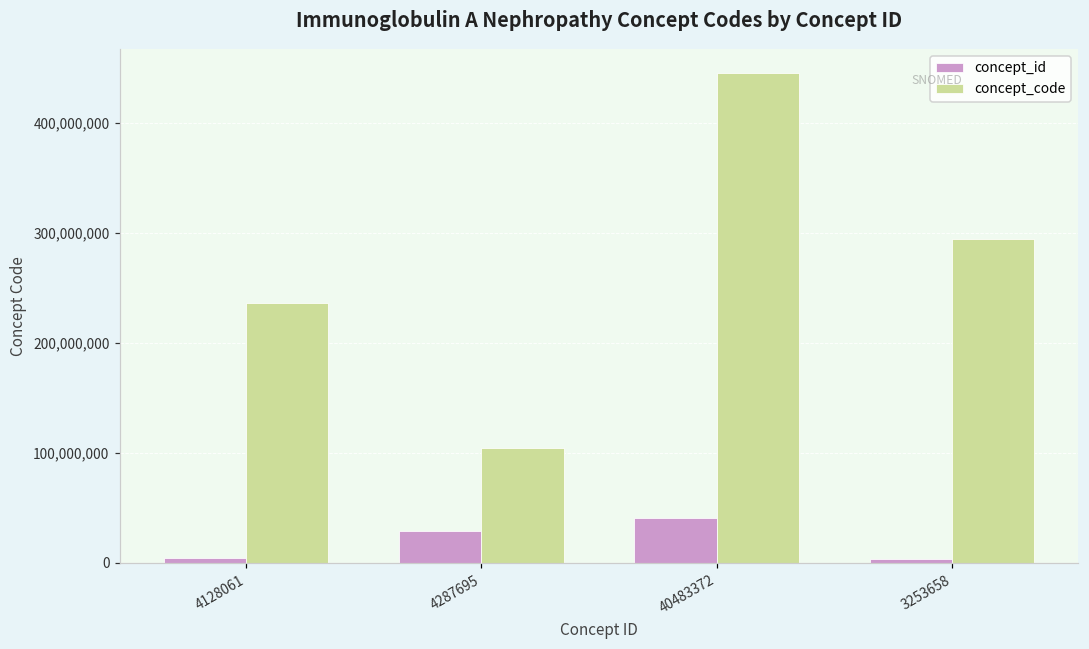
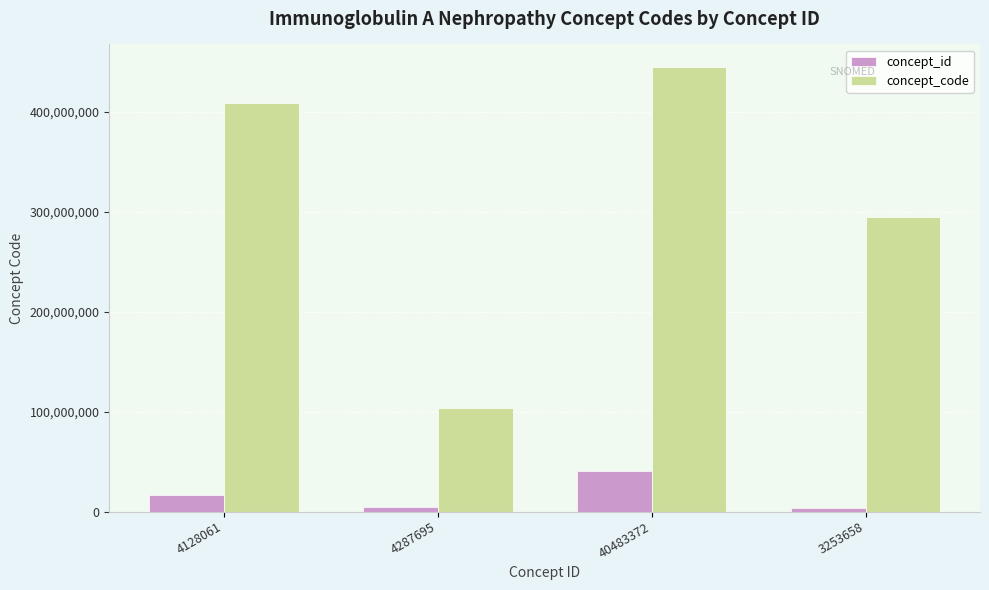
  {
    "concept_id": {
-     "4128061": "0",
-     "4287695": "30,000,000",
+     "4128061": "20,000,000",
+     "4287695": "0",
      "40483372": "40,000,000",
      "3253658": "0"
    },
    "concept_code": {
-     "4128061": "240,000,000",
+     "4128061": "410,000,000",
      "4287695": "100,000,000",
      "40483372": "450,000,000",
      "3253658": "290,000,000"
    }
  }
